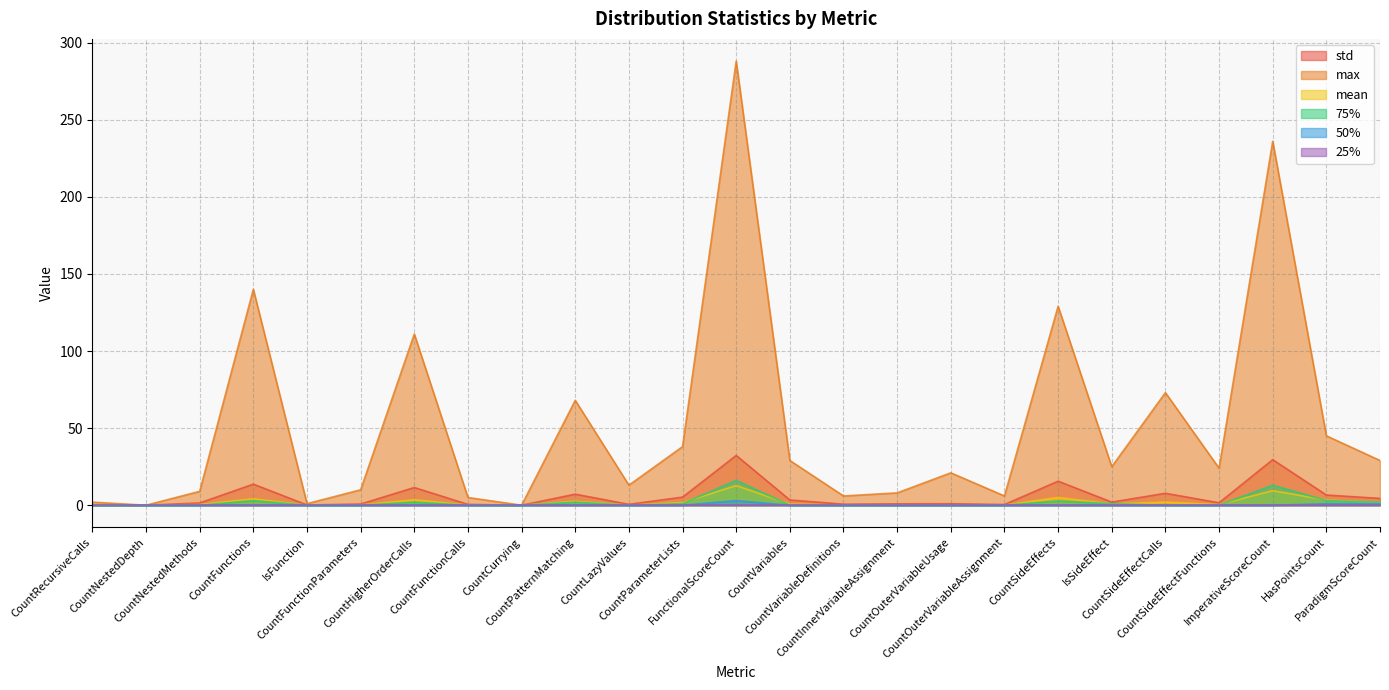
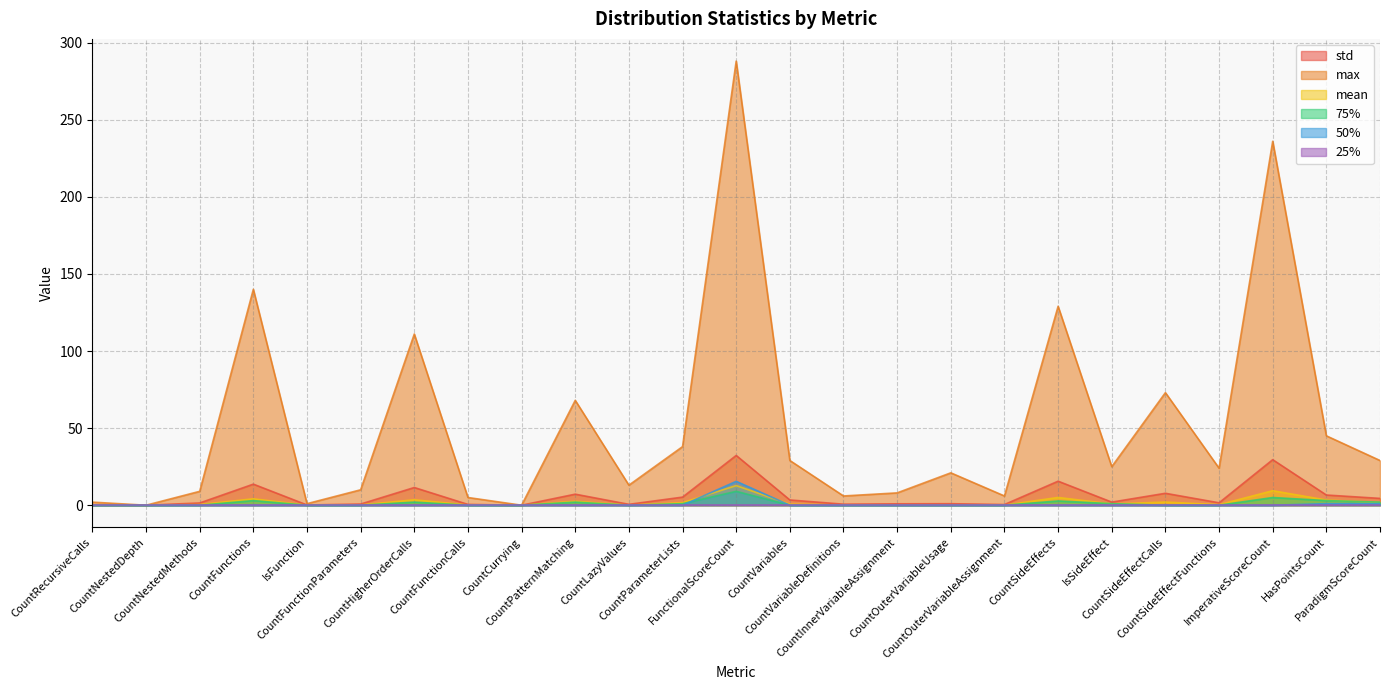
  {
    "75%": {
-     "FunctionalScoreCount": 16,
+     "FunctionalScoreCount": 9,
      "CountSideEffects": 3,
-     "ImperativeScoreCount": 13
+     "ImperativeScoreCount": 5
    },
    "50%": {
-     "FunctionalScoreCount": 3
+     "FunctionalScoreCount": 16
    },
    "25%": {
      "FunctionalScoreCount": 0
    }
  }
